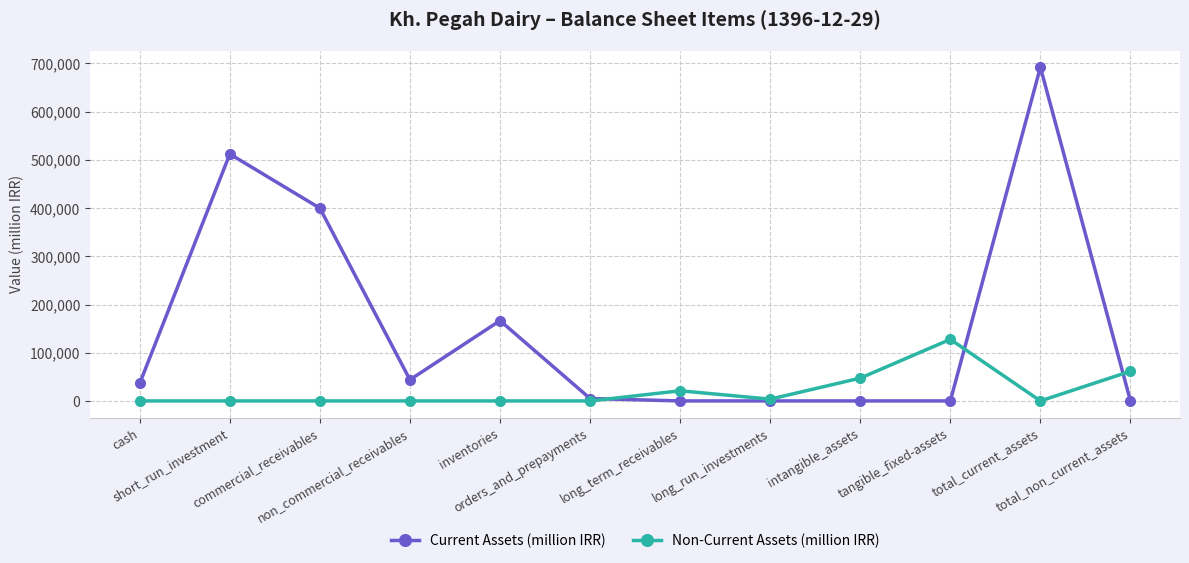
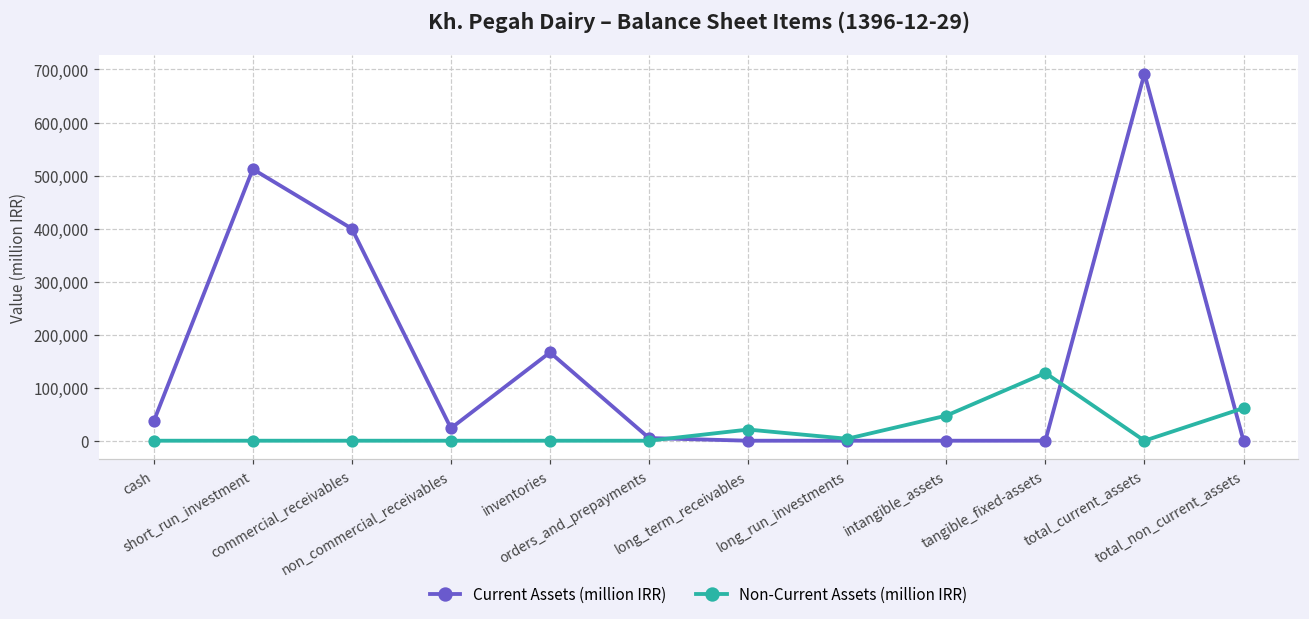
  {
    "Current Assets (million IRR)": {
      "cash": "40,000",
      "short_run_investment": "510,000",
      "commercial_receivables": "400,000",
-     "non_commercial_receivables": "40,000",
+     "non_commercial_receivables": "20,000",
      "inventories": "170,000",
      "long_term_receivables": "0",
      "intangible_assets": "0",
      "tangible_fixed-assets": "0",
      "total_current_assets": "690,000",
      "total_non_current_assets": "0"
    },
    "Non-Current Assets (million IRR)": {
      "cash": "0",
      "short_run_investment": "0",
      "commercial_receivables": "0",
      "non_commercial_receivables": "0",
      "inventories": "0",
      "long_term_receivables": "20,000",
      "intangible_assets": "50,000",
      "tangible_fixed-assets": "130,000",
      "total_current_assets": "0",
      "total_non_current_assets": "60,000"
    }
  }
